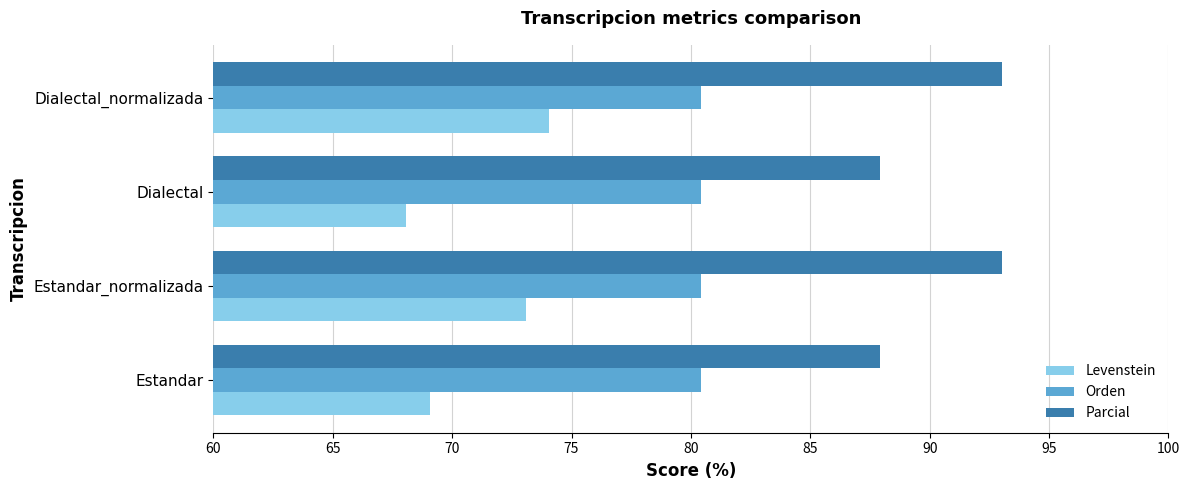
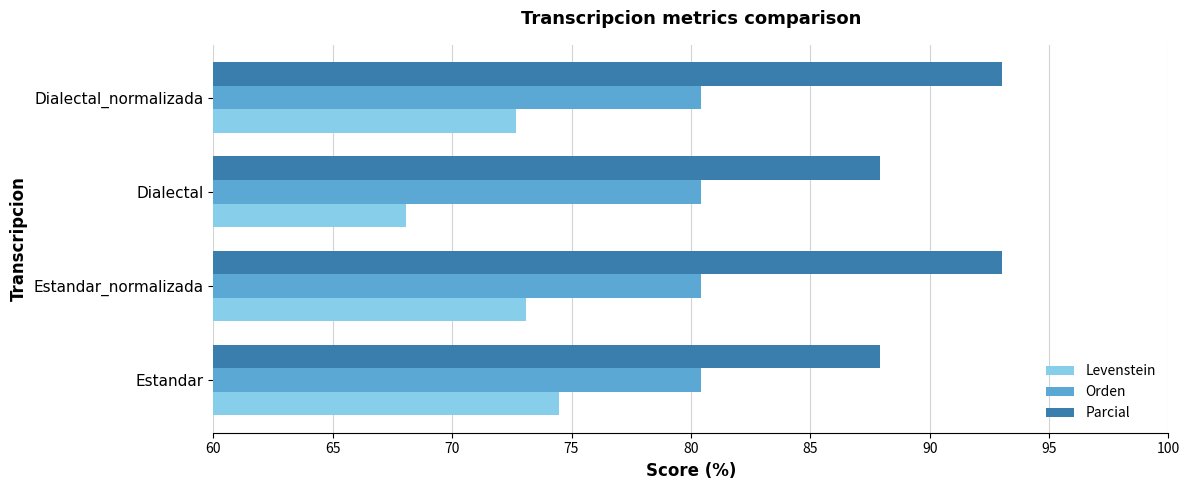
  {
    "Levenstein": {
-     "Dialectal_normalizada": 74.1,
+     "Dialectal_normalizada": 72.7,
      "Dialectal": 68.1,
      "Estandar_normalizada": 73.1,
-     "Estandar": 69.1
+     "Estandar": 74.5
    },
    "Orden": {
      "Dialectal_normalizada": 80.4,
      "Dialectal": 80.4,
      "Estandar_normalizada": 80.4,
      "Estandar": 80.4
    },
    "Parcial": {
      "Dialectal_normalizada": 93.0,
      "Dialectal": 87.9,
      "Estandar_normalizada": 93.0,
      "Estandar": 87.9
    }
  }
